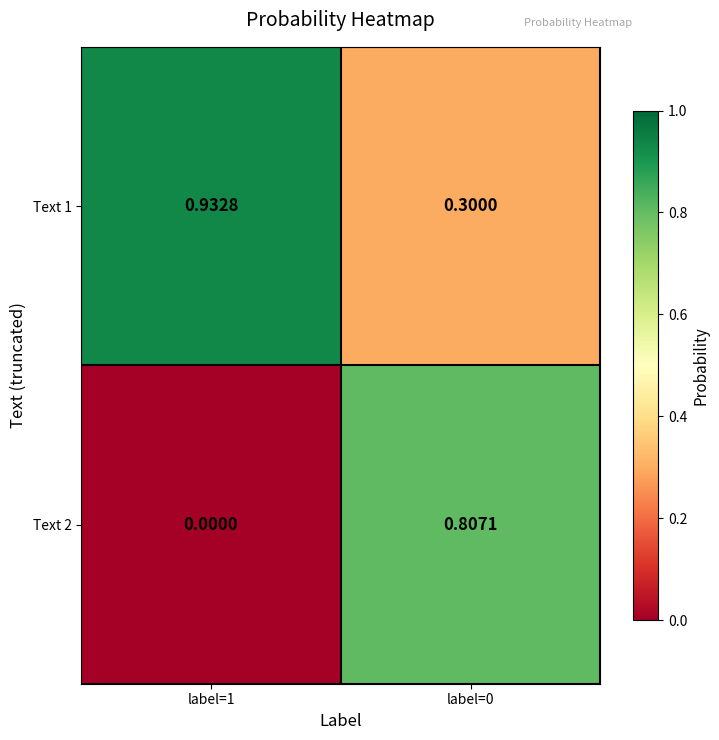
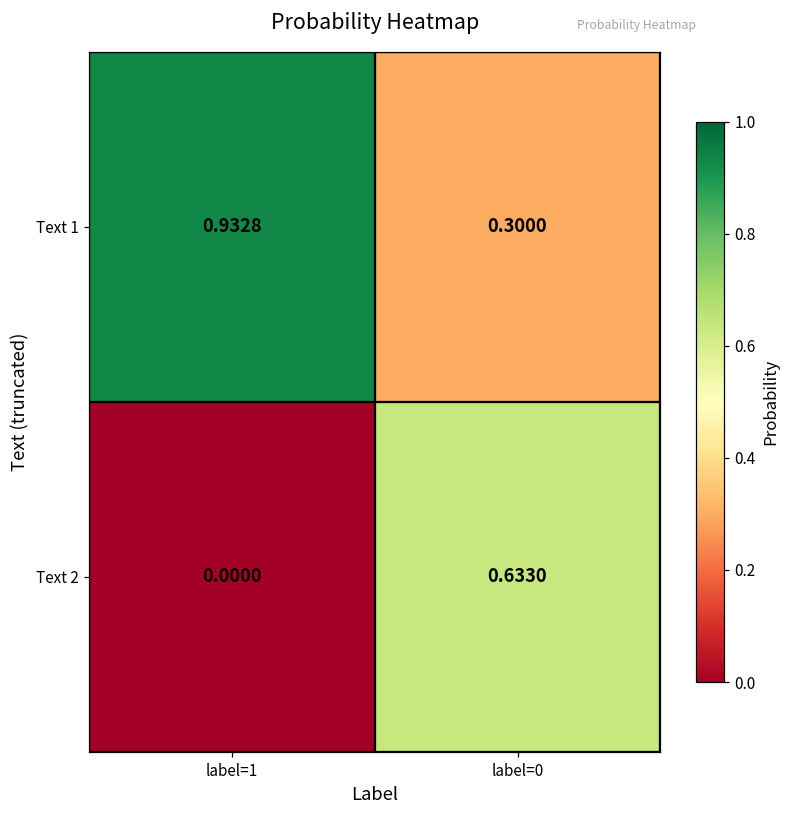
  {
    "Text 1": {
      "label=1": 0.9328,
      "label=0": 0.3000
    },
    "Text 2": {
      "label=1": 0.0000,
-     "label=0": 0.8071
+     "label=0": 0.6330
    }
  }
